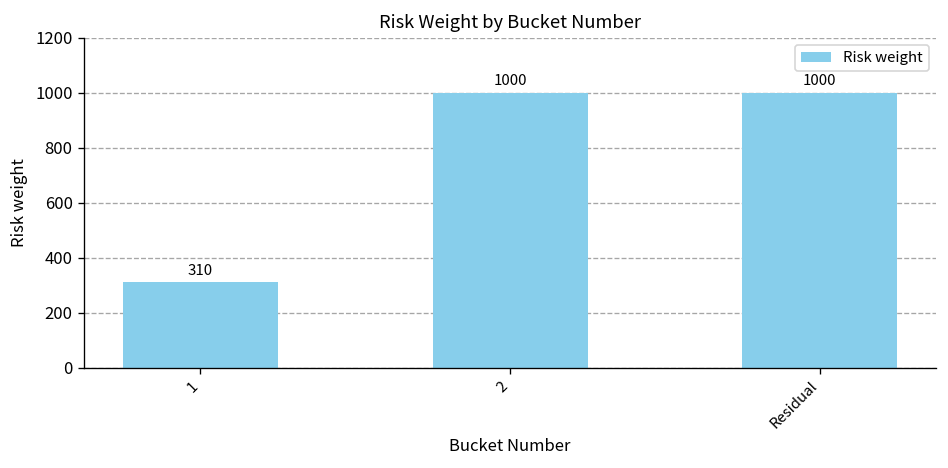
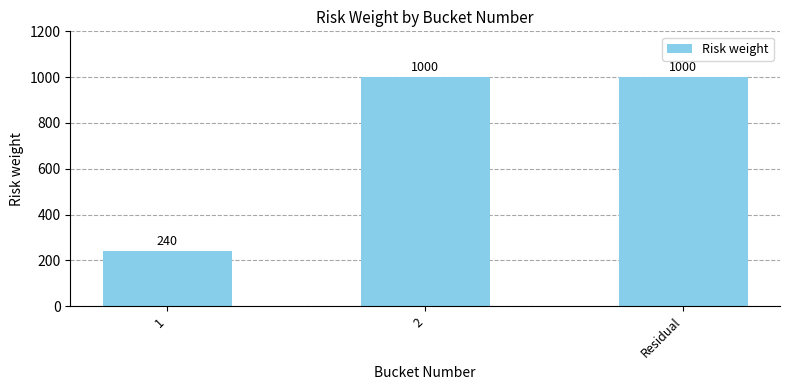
  {
-   "1": 310,
+   "1": 240,
    "2": 1000,
    "Residual": 1000
  }
